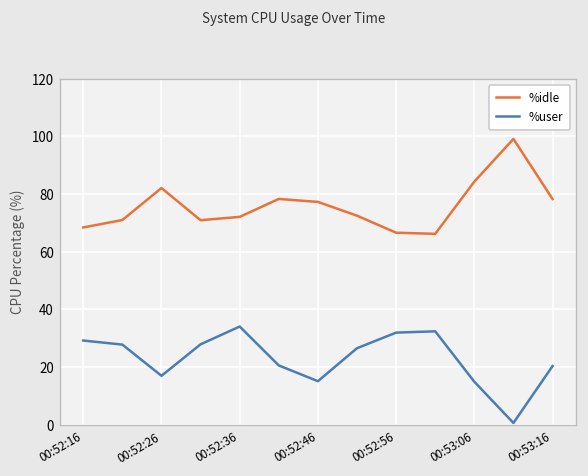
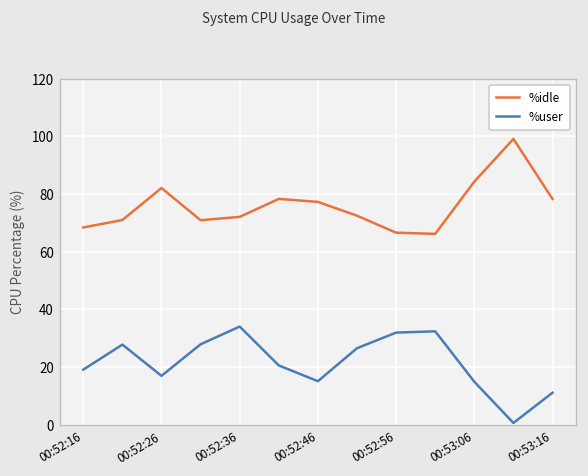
  {
    "%idle": {
      "00:52:16": 68,
      "00:52:26": 82,
      "00:52:36": 72,
      "00:52:46": 77,
      "00:52:56": 67,
      "00:53:06": 84,
      "00:53:16": 78
    },
    "%user": {
-     "00:52:16": 29,
+     "00:52:16": 19,
      "00:52:26": 17,
      "00:52:36": 34,
      "00:52:46": 15,
      "00:52:56": 32,
      "00:53:06": 15,
-     "00:53:16": 20
+     "00:53:16": 11
    }
  }
